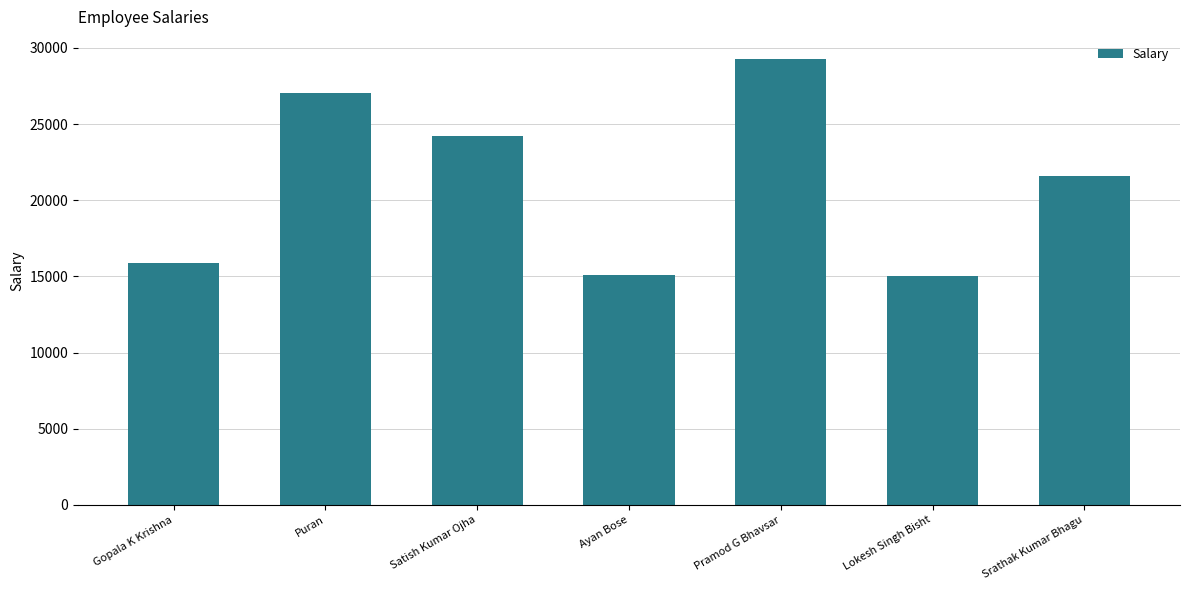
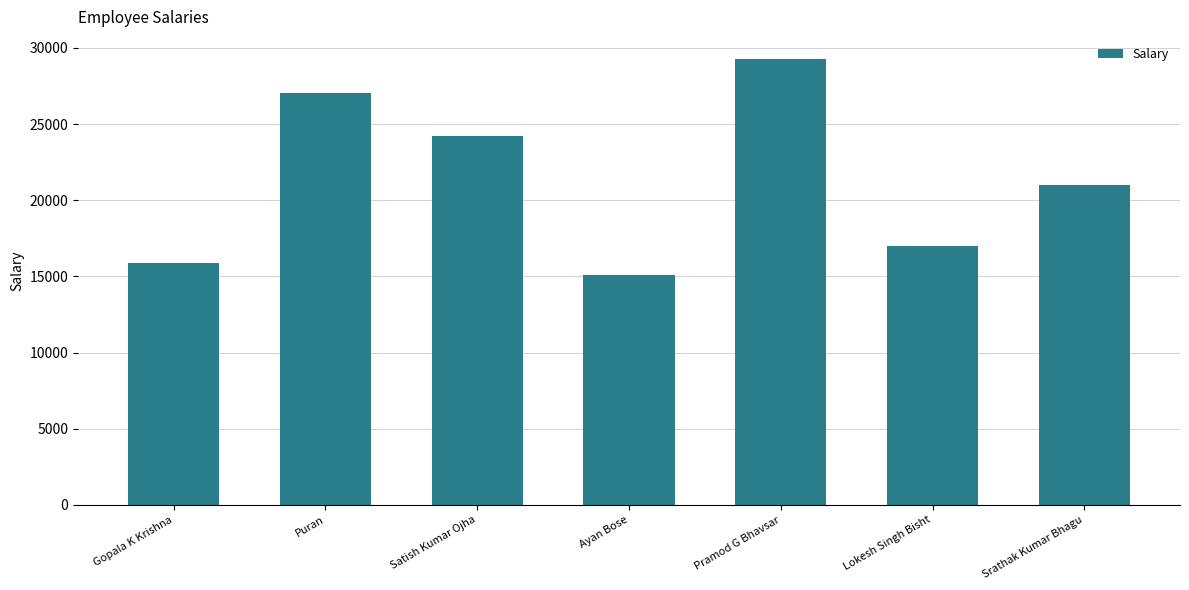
  {
    "Gopala K Krishna": 15900,
    "Puran": 27000,
    "Satish Kumar Ojha": 24200,
    "Ayan Bose": 15100,
    "Pramod G Bhavsar": 29300,
-   "Lokesh Singh Bisht": 15000,
-   "Srathak Kumar Bhagu": 21600
+   "Lokesh Singh Bisht": 17000,
+   "Srathak Kumar Bhagu": 21000
  }
